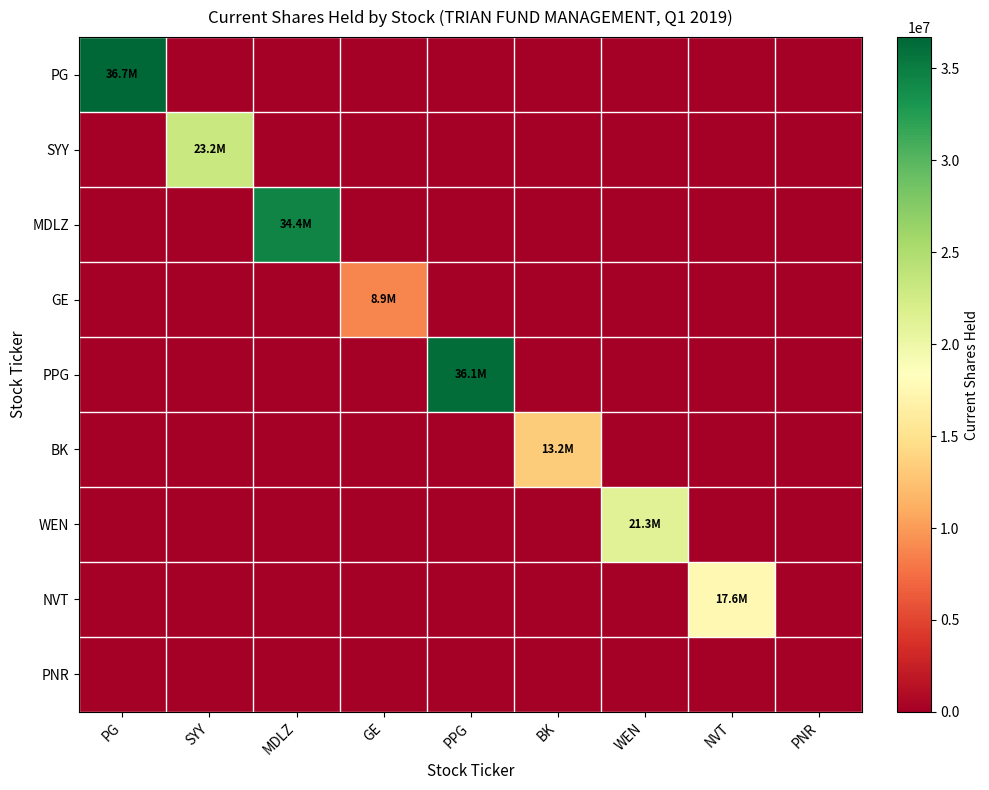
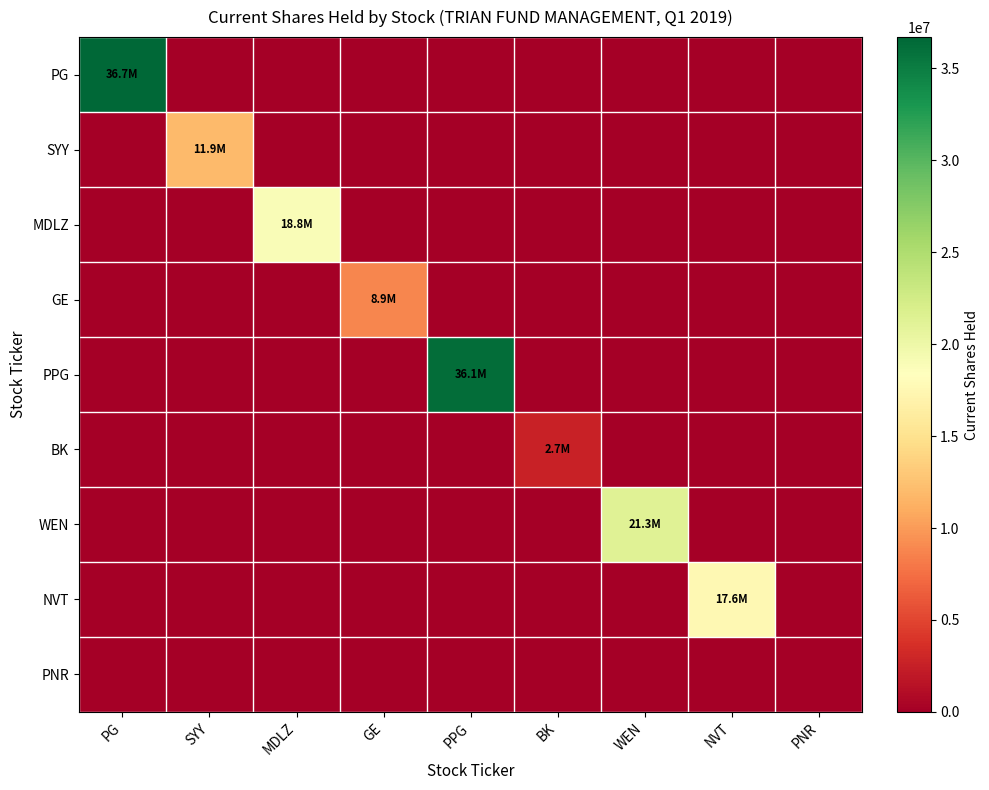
  {
    "PG": {
      "PG": "36.7M"
    },
    "SYY": {
-     "SYY": "23.2M"
+     "SYY": "11.9M"
    },
    "MDLZ": {
-     "MDLZ": "34.4M"
+     "MDLZ": "18.8M"
    },
    "GE": {
      "GE": "8.9M"
    },
    "PPG": {
      "PPG": "36.1M"
    },
    "BK": {
-     "BK": "13.2M"
+     "BK": "2.7M"
    },
    "WEN": {
      "WEN": "21.3M"
    },
    "NVT": {
      "NVT": "17.6M"
    }
  }
